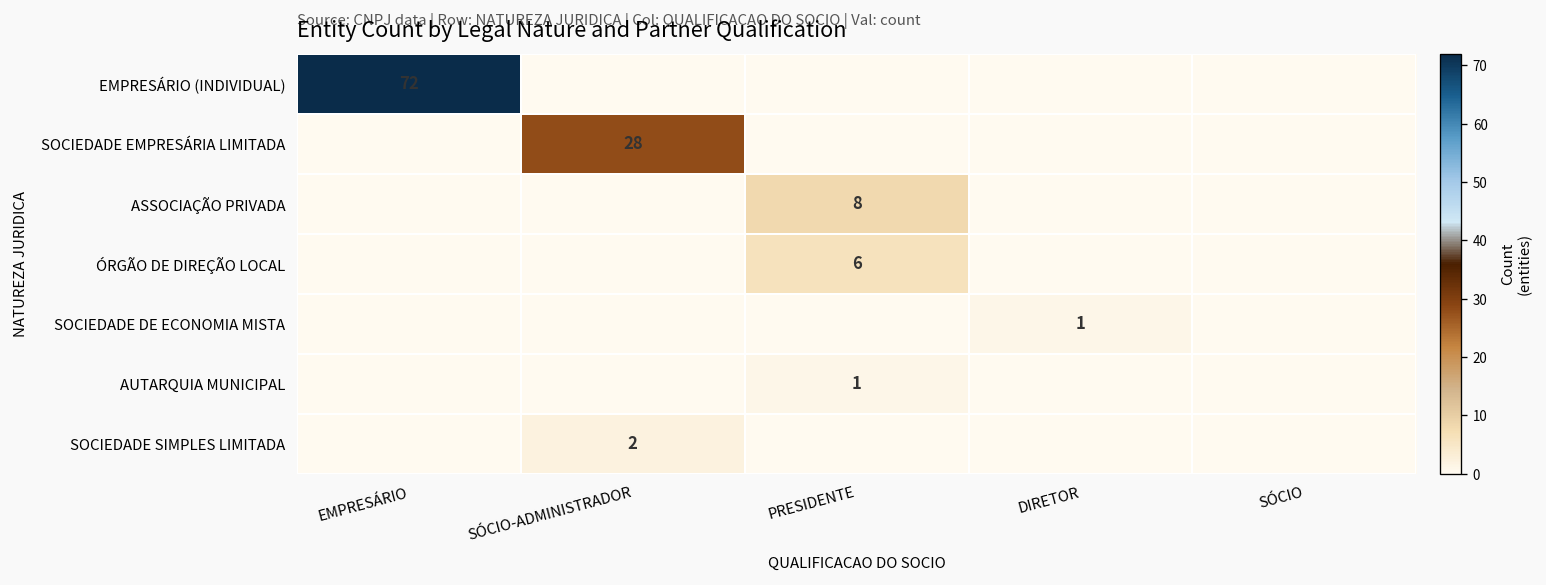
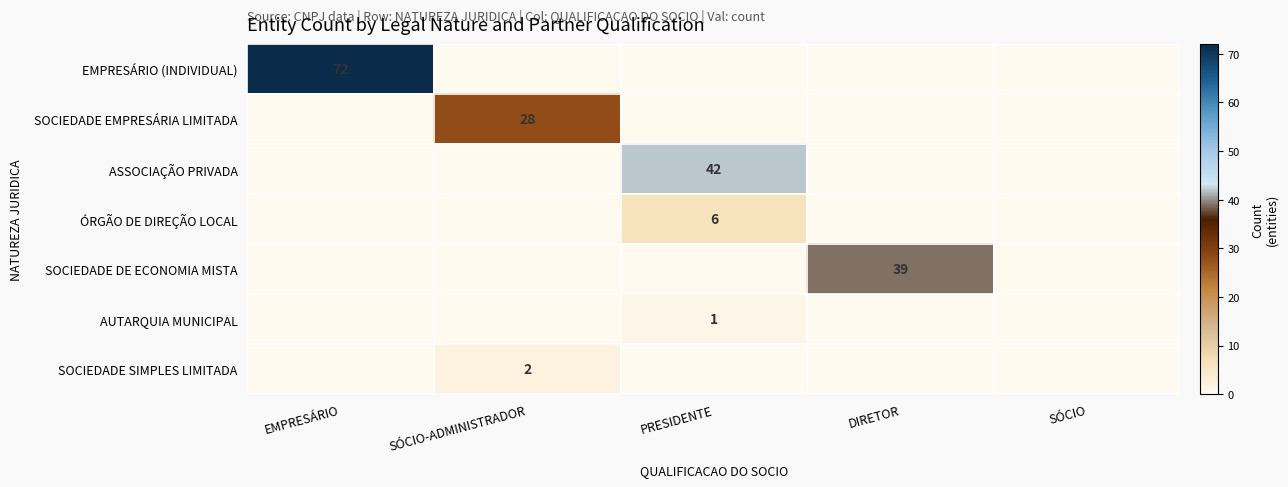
  {
    "SOCIEDADE EMPRESÁRIA LIMITADA": {
      "SÓCIO-ADMINISTRADOR": 28
    },
    "ASSOCIAÇÃO PRIVADA": {
-     "PRESIDENTE": 8
+     "PRESIDENTE": 42
    },
    "ÓRGÃO DE DIREÇÃO LOCAL": {
      "PRESIDENTE": 6
    },
    "SOCIEDADE DE ECONOMIA MISTA": {
-     "DIRETOR": 1
+     "DIRETOR": 39
    },
    "AUTARQUIA MUNICIPAL": {
      "PRESIDENTE": 1
    },
    "SOCIEDADE SIMPLES LIMITADA": {
      "SÓCIO-ADMINISTRADOR": 2
    }
  }
